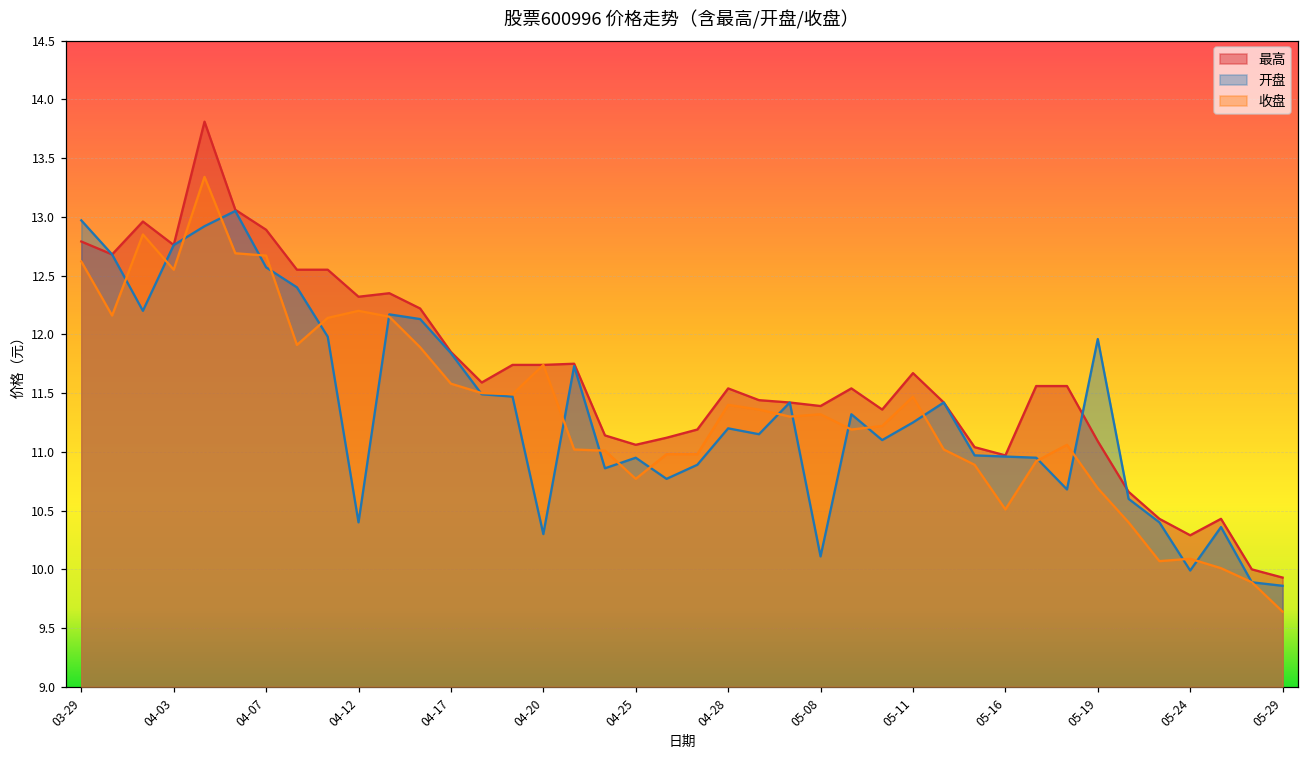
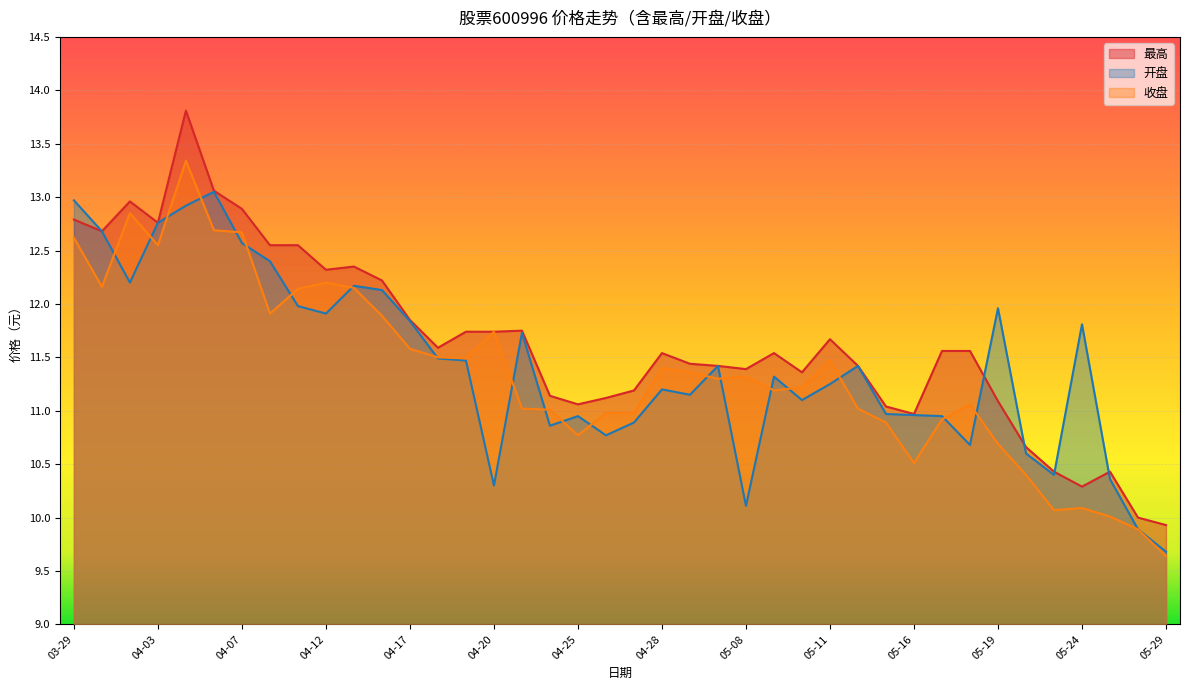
  {
    "开盘": {
      "03-29": 12.97,
      "04-07": 12.57,
-     "04-12": 10.40,
+     "04-12": 11.91,
      "04-20": 10.30,
      "04-25": 10.95,
      "04-28": 11.20,
      "05-08": 10.11,
      "05-11": 11.25,
      "05-19": 11.96,
-     "05-24": 9.99,
-     "05-29": 9.86
+     "05-24": 11.81,
+     "05-29": 9.68
    }
  }
